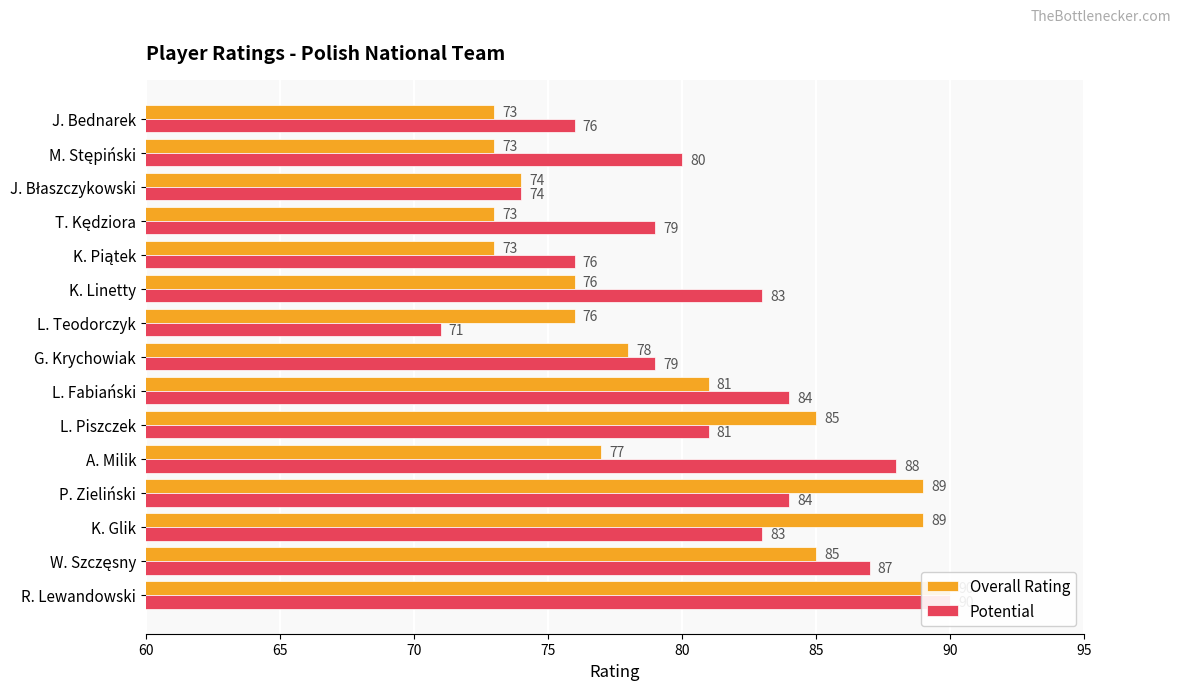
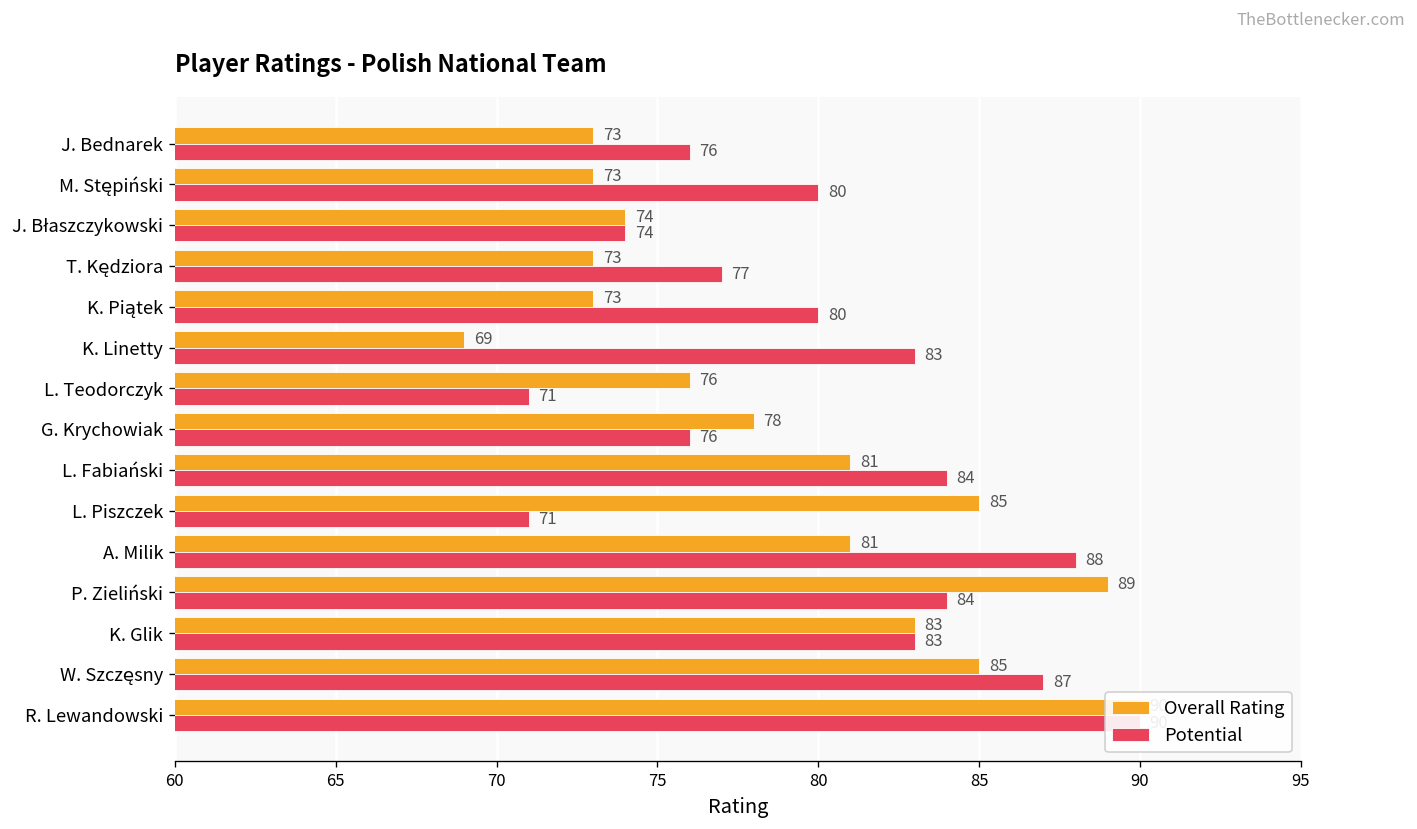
  {
    "Overall Rating": {
      "J. Bednarek": 73,
      "M. Stępiński": 73,
      "J. Błaszczykowski": 74,
      "T. Kędziora": 73,
      "K. Piątek": 73,
-     "K. Linetty": 76,
+     "K. Linetty": 69,
      "L. Teodorczyk": 76,
      "G. Krychowiak": 78,
      "L. Fabiański": 81,
      "L. Piszczek": 85,
-     "A. Milik": 77,
+     "A. Milik": 81,
      "P. Zieliński": 89,
-     "K. Glik": 89,
+     "K. Glik": 83,
      "W. Szczęsny": 85
    },
    "Potential": {
      "J. Bednarek": 76,
      "M. Stępiński": 80,
      "J. Błaszczykowski": 74,
-     "T. Kędziora": 79,
-     "K. Piątek": 76,
+     "T. Kędziora": 77,
+     "K. Piątek": 80,
      "K. Linetty": 83,
      "L. Teodorczyk": 71,
-     "G. Krychowiak": 79,
+     "G. Krychowiak": 76,
      "L. Fabiański": 84,
-     "L. Piszczek": 81,
+     "L. Piszczek": 71,
      "A. Milik": 88,
      "P. Zieliński": 84,
      "K. Glik": 83,
      "W. Szczęsny": 87
    }
  }
